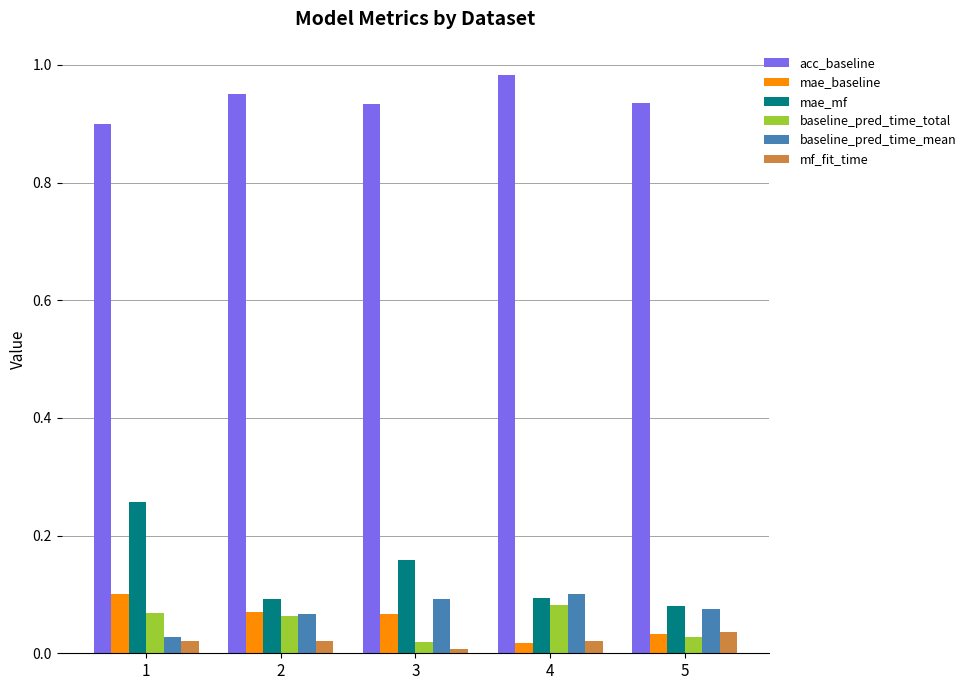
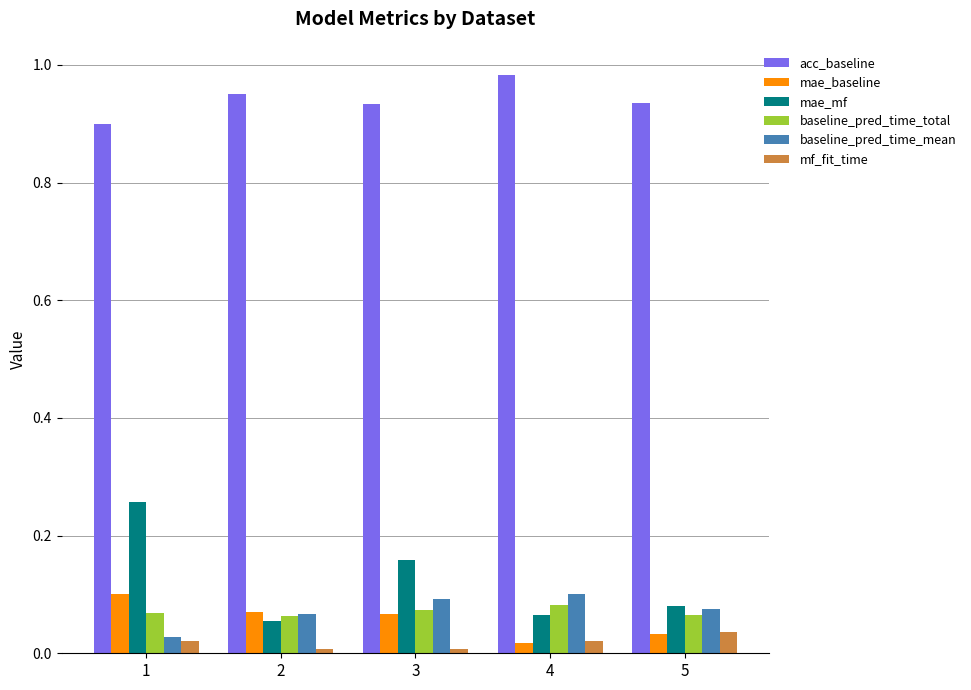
  {
    "acc_baseline": {
      "1": 0.90,
      "2": 0.95,
      "3": 0.93,
      "4": 0.98,
      "5": 0.94
    },
    "mae_baseline": {
      "1": 0.10,
      "2": 0.07,
      "3": 0.07,
      "4": 0.02,
      "5": 0.03
    },
    "mae_mf": {
      "1": 0.26,
-     "2": 0.09,
+     "2": 0.05,
      "3": 0.16,
-     "4": 0.09,
+     "4": 0.07,
      "5": 0.08
    },
    "baseline_pred_time_total": {
      "1": 0.07,
      "2": 0.06,
-     "3": 0.02,
+     "3": 0.07,
      "4": 0.08,
-     "5": 0.03
+     "5": 0.06
    },
    "baseline_pred_time_mean": {
      "1": 0.03,
      "2": 0.07,
      "3": 0.09,
      "4": 0.10,
      "5": 0.08
    },
    "mf_fit_time": {
      "1": 0.02,
-     "2": 0.02,
+     "2": 0.01,
      "3": 0.01,
      "4": 0.02,
      "5": 0.04
    }
  }
